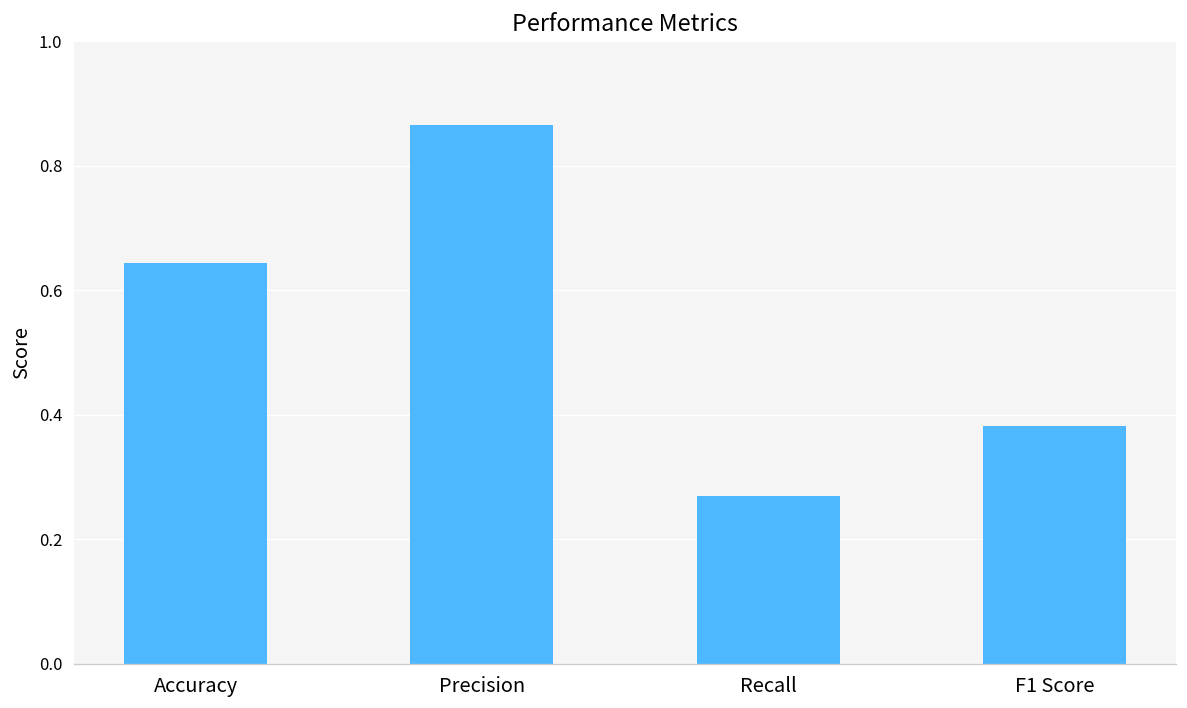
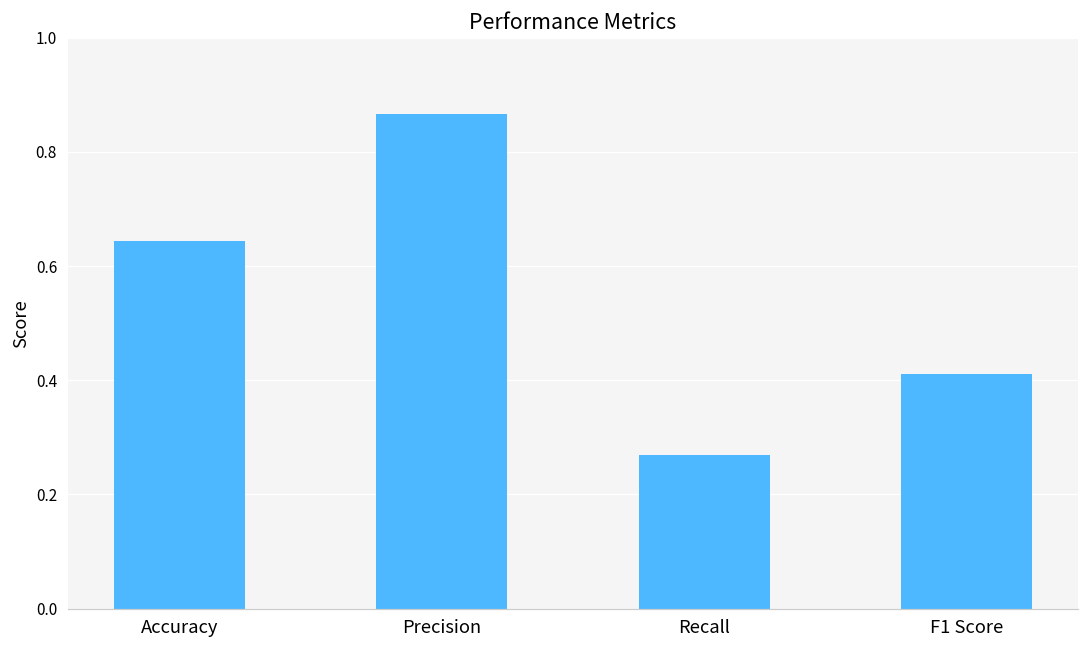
  {
    "Accuracy": 0.64,
    "Precision": 0.87,
    "Recall": 0.27,
-   "F1 Score": 0.38
+   "F1 Score": 0.41
  }
